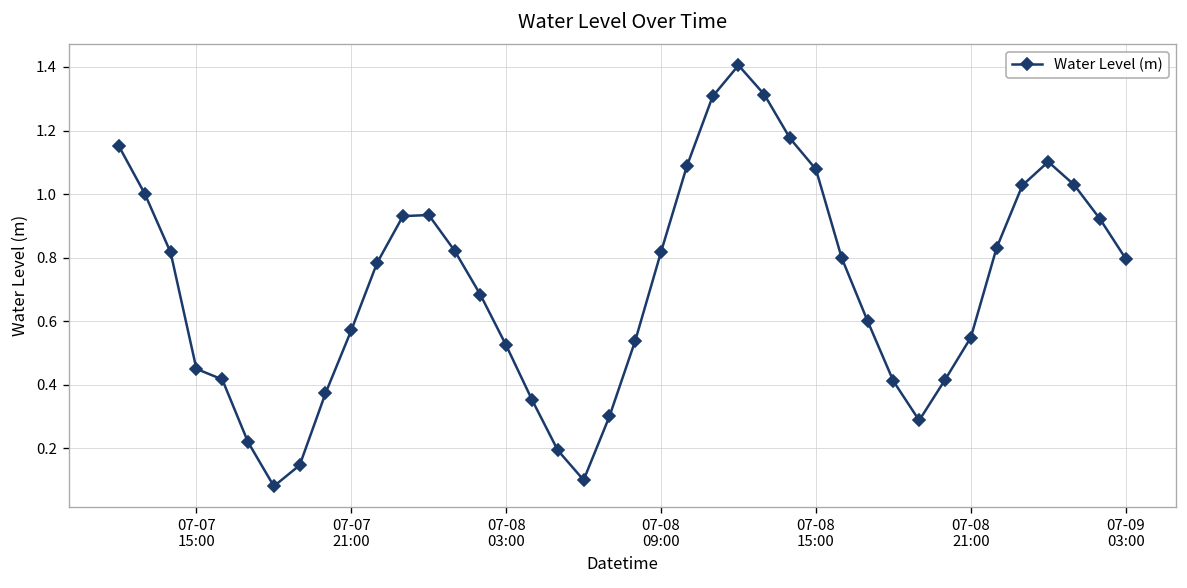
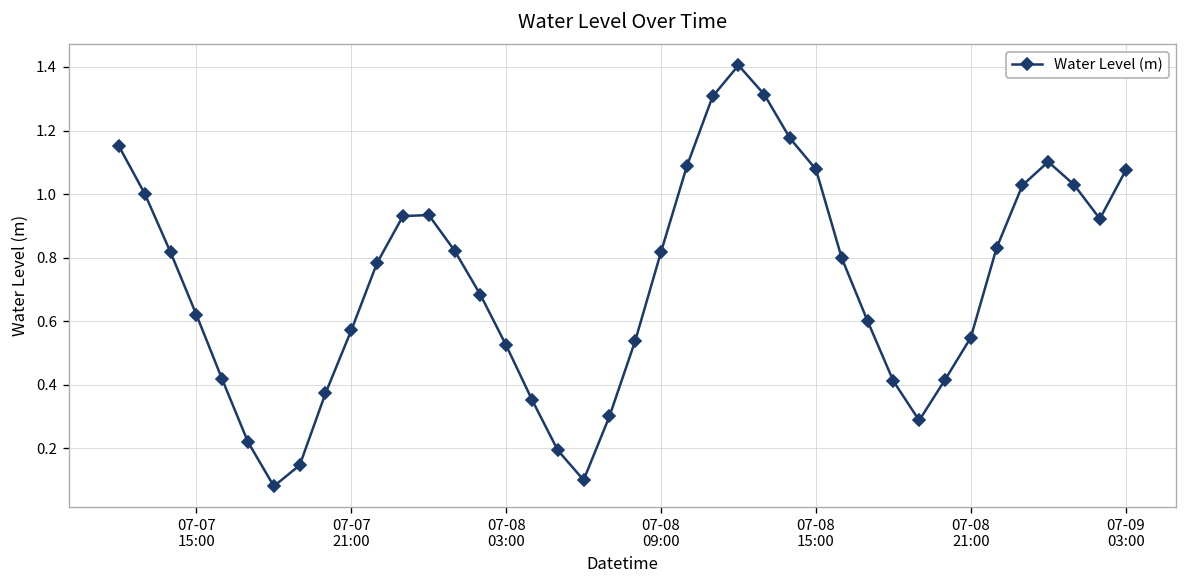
  {
-   "07-07 15:00": 0.45,
+   "07-07 15:00": 0.62,
    "07-07 21:00": 0.57,
    "07-08 03:00": 0.52,
    "07-08 09:00": 0.82,
    "07-08 15:00": 1.08,
    "07-08 21:00": 0.55,
-   "07-09 03:00": 0.80
+   "07-09 03:00": 1.07
  }
